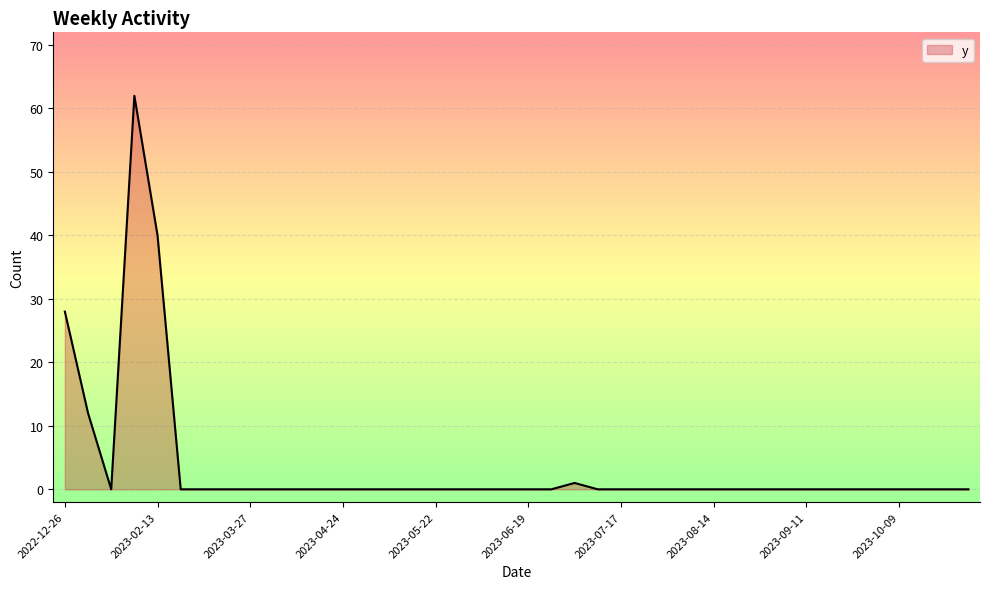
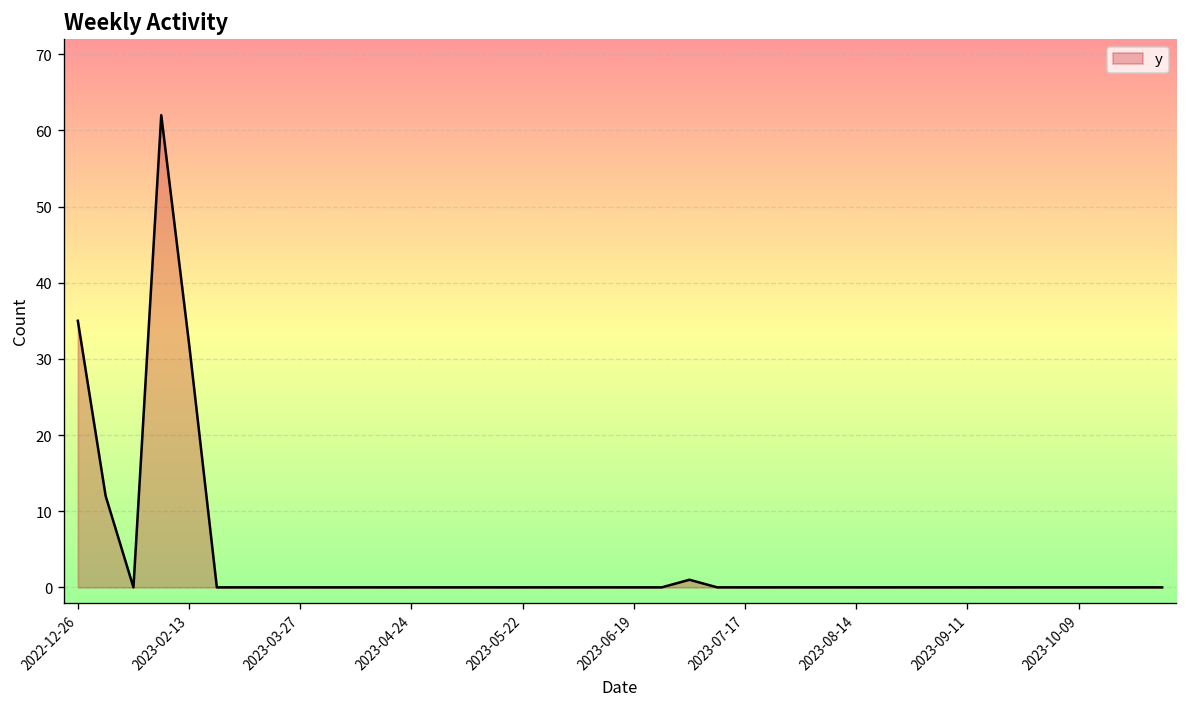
  {
-   "2022-12-26": 28,
-   "2023-02-13": 40,
+   "2022-12-26": 35,
+   "2023-02-13": 32,
    "2023-03-27": 0,
    "2023-04-24": 0,
    "2023-05-22": 0,
    "2023-06-19": 0,
    "2023-07-17": 0,
    "2023-08-14": 0,
    "2023-09-11": 0,
    "2023-10-09": 0
  }
